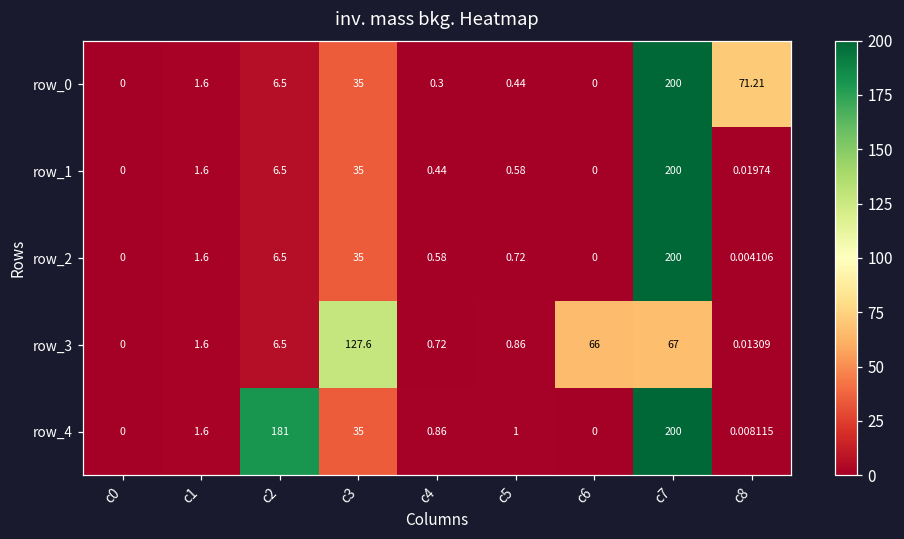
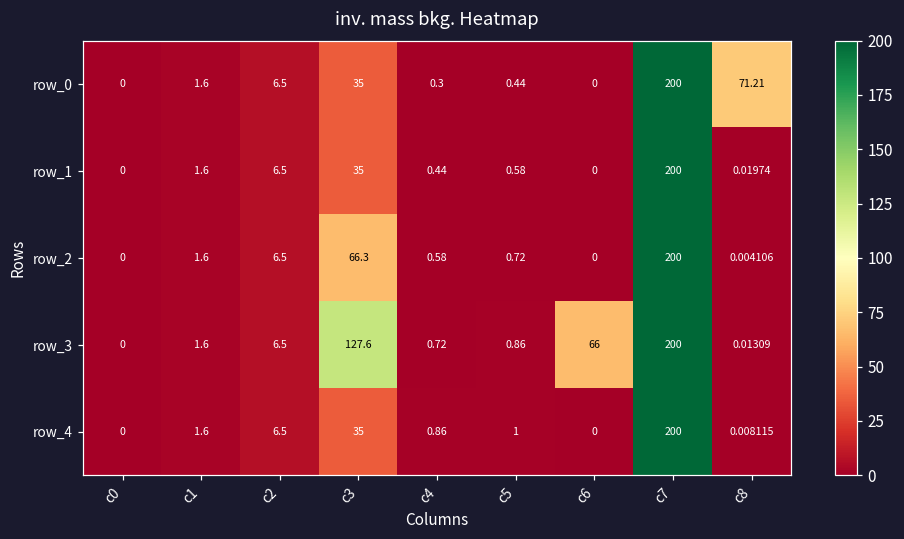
  {
    "row_0": {
      "c0": 0,
      "c1": 1.6,
      "c2": 6.5,
      "c3": 35,
      "c4": 0.3,
      "c5": 0.44,
      "c6": 0,
      "c7": 200,
      "c8": 71.21
    },
    "row_1": {
      "c0": 0,
      "c1": 1.6,
      "c2": 6.5,
      "c3": 35,
      "c4": 0.44,
      "c5": 0.58,
      "c6": 0,
      "c7": 200,
      "c8": 0.01974
    },
    "row_2": {
      "c0": 0,
      "c1": 1.6,
      "c2": 6.5,
-     "c3": 35,
+     "c3": 66.3,
      "c4": 0.58,
      "c5": 0.72,
      "c6": 0,
      "c7": 200,
      "c8": 0.004106
    },
    "row_3": {
      "c0": 0,
      "c1": 1.6,
      "c2": 6.5,
      "c3": 127.6,
      "c4": 0.72,
      "c5": 0.86,
      "c6": 66,
-     "c7": 67,
+     "c7": 200,
      "c8": 0.01309
    },
    "row_4": {
      "c0": 0,
      "c1": 1.6,
-     "c2": 181,
+     "c2": 6.5,
      "c3": 35,
      "c4": 0.86,
      "c5": 1,
      "c6": 0,
      "c7": 200,
      "c8": 0.008115
    }
  }
